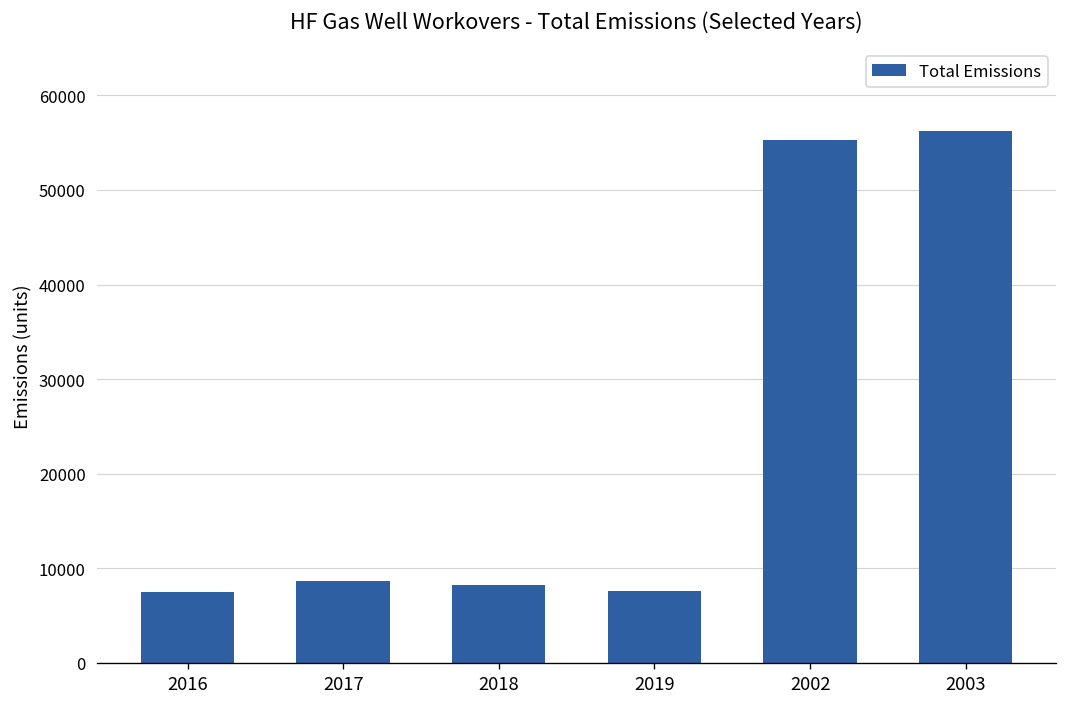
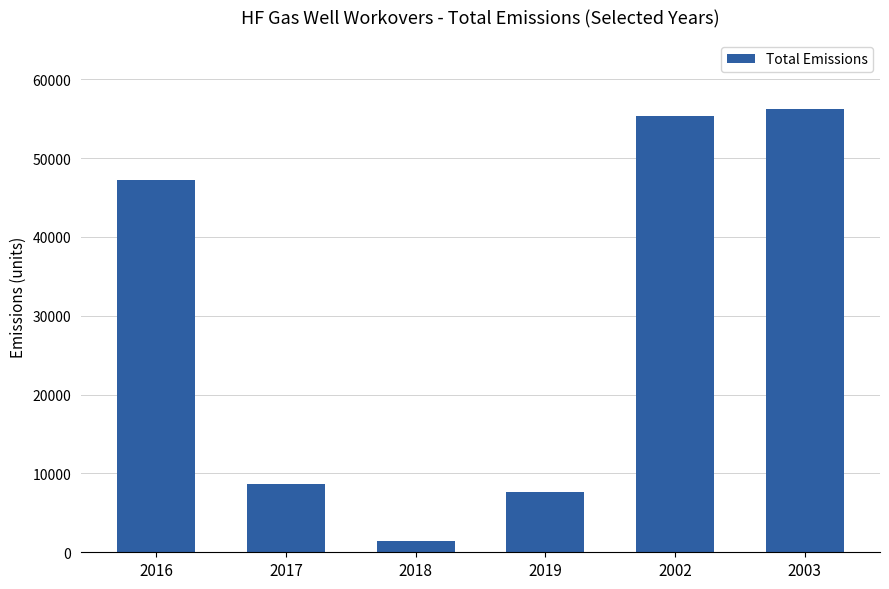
  {
-   "2016": 8000,
+   "2016": 47000,
    "2017": 9000,
-   "2018": 8000,
+   "2018": 1000,
    "2019": 8000,
    "2002": 55000,
    "2003": 56000
  }
